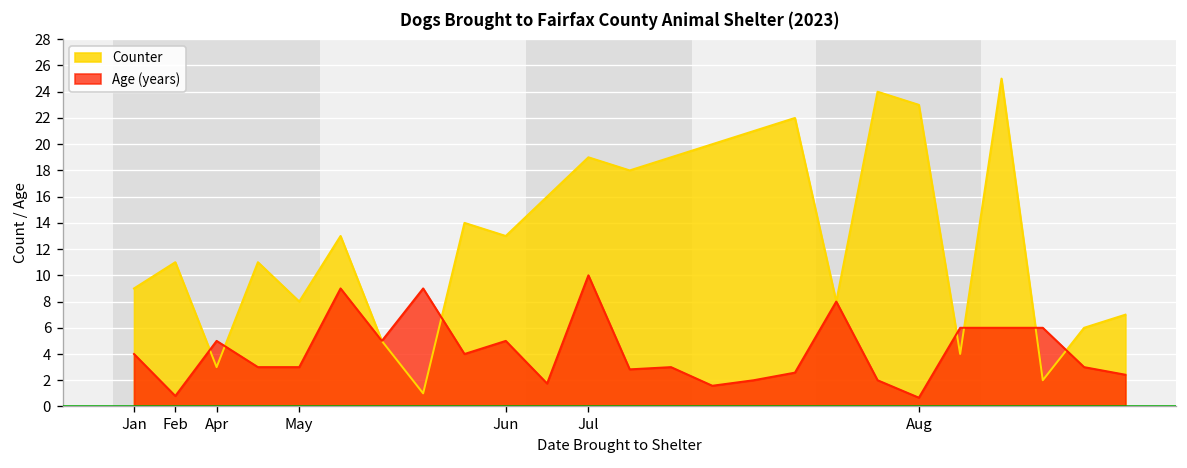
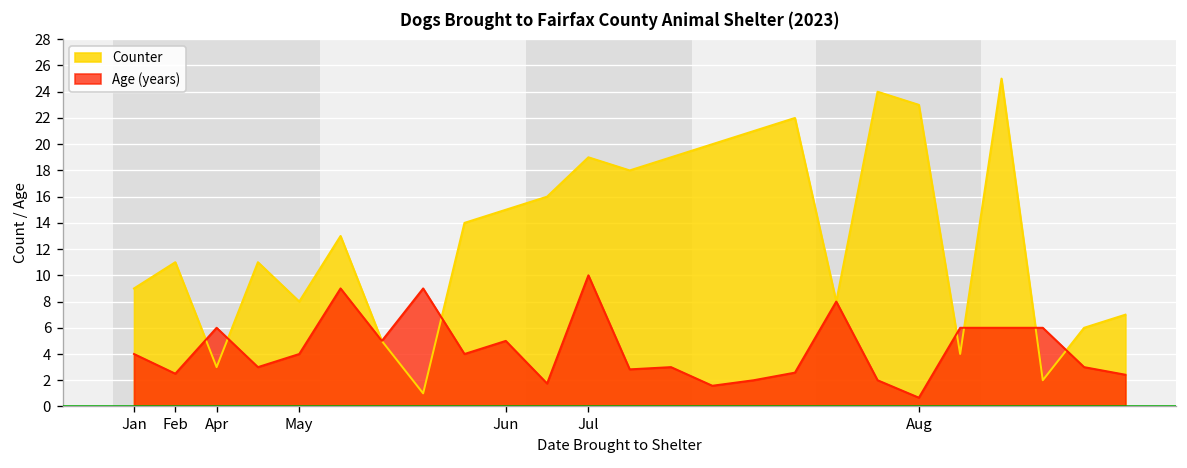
  {
    "Counter": {
      "Jan": 9,
      "Feb": 11,
      "Apr": 3,
      "May": 8,
-     "Jun": 13,
+     "Jun": 15,
      "Jul": 19,
      "Aug": 23
    },
    "Age (years)": {
      "Jan": 4.0,
-     "Feb": 0.8,
-     "Apr": 5,
-     "May": 3,
+     "Feb": 2.5,
+     "Apr": 6,
+     "May": 4,
      "Jun": 5.0,
      "Jul": 10.0,
      "Aug": 0.7
    }
  }
